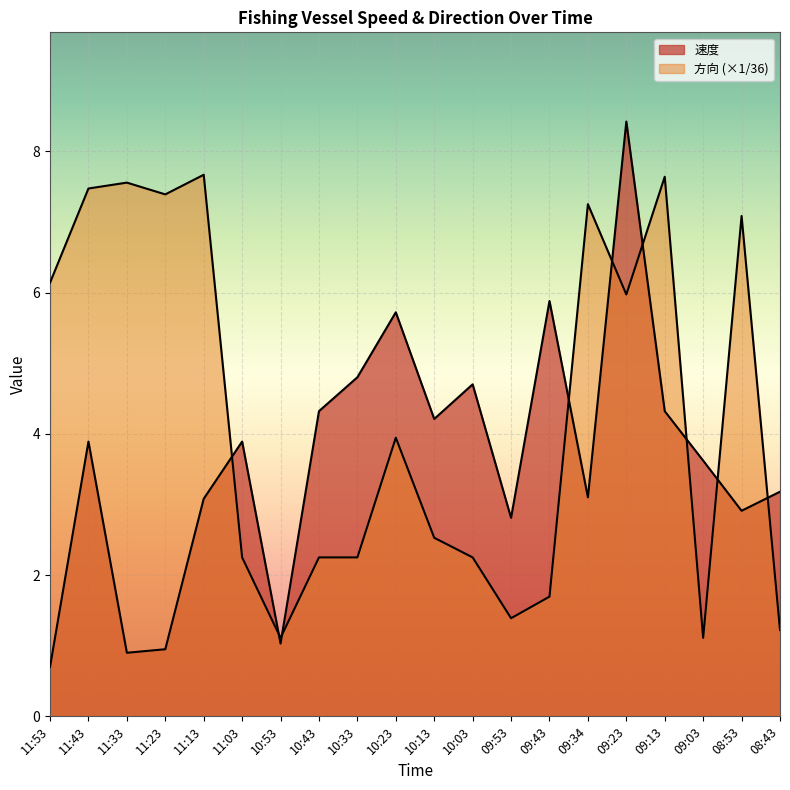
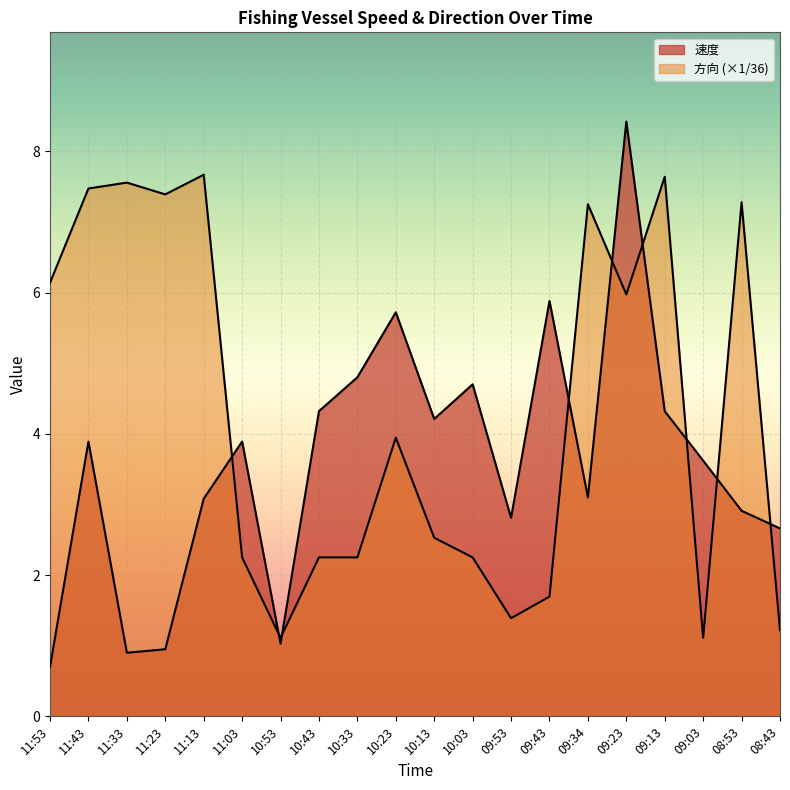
  {
    "速度": {
      "11:53": 0.7,
      "11:43": 3.9,
      "11:33": 0.9,
      "11:23": 1.0,
      "11:13": 3.1,
      "11:03": 3.9,
      "10:53": 1.0,
      "10:43": 4.3,
      "10:33": 4.8,
      "10:23": 5.7,
      "10:13": 4.2,
      "10:03": 4.7,
      "09:53": 2.8,
      "09:43": 5.9,
      "09:34": 3.1,
      "09:23": 8.4,
      "09:13": 4.3,
      "09:03": 3.6,
      "08:53": 2.9,
-     "08:43": 3.2
+     "08:43": 2.7
    },
    "方向 (×1/36)": {
      "11:53": 6.1,
      "11:43": 7.5,
      "11:33": 7.6,
      "11:23": 7.4,
      "11:13": 7.7,
      "11:03": 2.3,
      "10:53": 1.1,
      "10:43": 2.3,
      "10:33": 2.3,
      "10:23": 3.9,
      "10:13": 2.5,
      "10:03": 2.3,
      "09:53": 1.4,
      "09:43": 1.7,
      "09:34": 7.3,
      "09:23": 6.0,
      "09:13": 7.6,
      "09:03": 1.1,
-     "08:53": 7.1,
+     "08:53": 7.3,
      "08:43": 1.2
    }
  }
